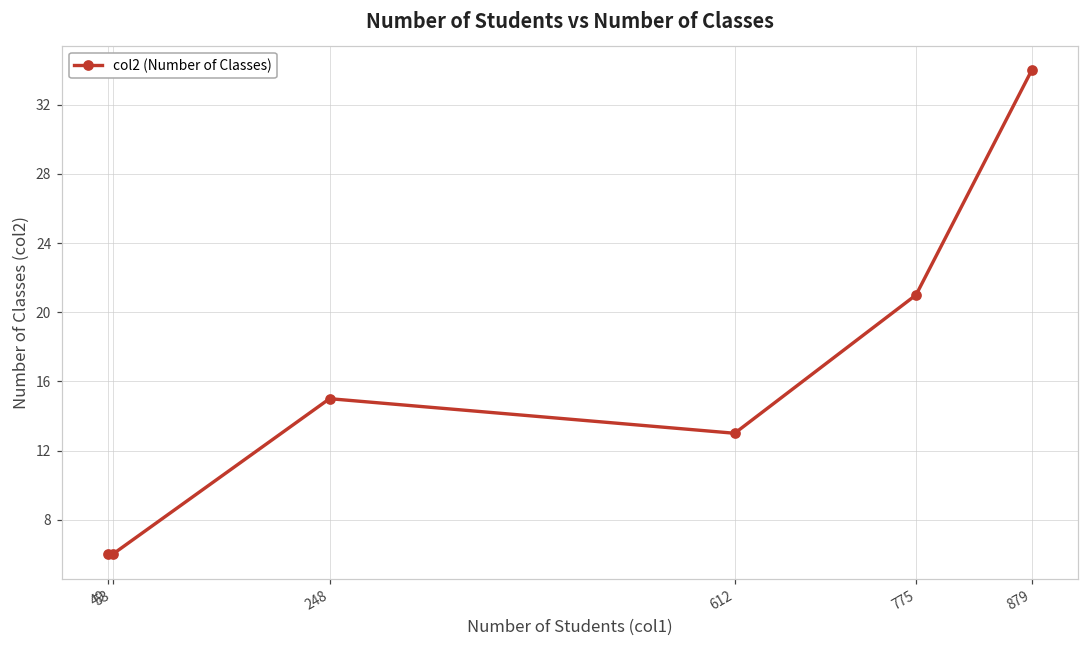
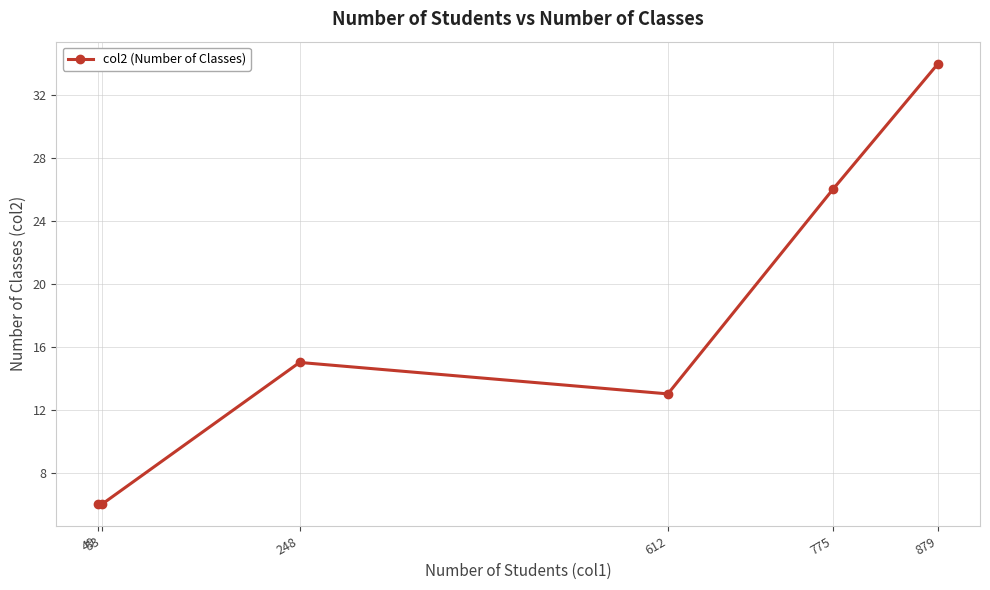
  {
    "49": 6,
    "53": 6,
    "248": 15,
    "612": 13,
-   "775": 21,
+   "775": 26,
    "879": 34
  }
